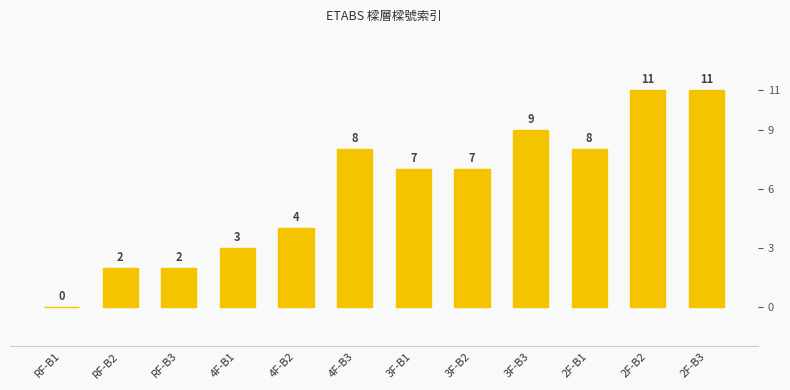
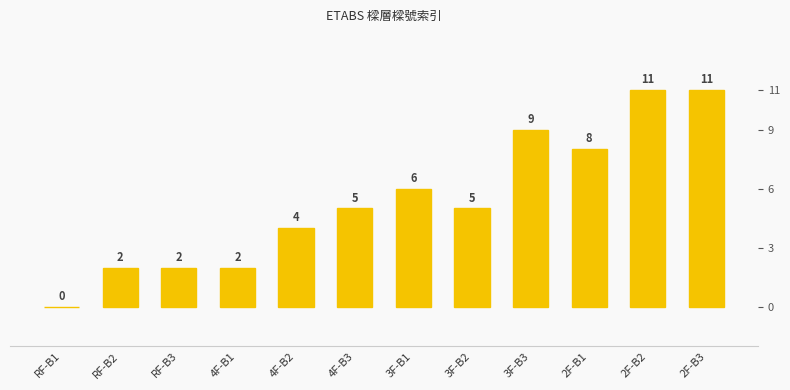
  {
    "RF-B1": 0,
    "RF-B2": 2,
    "RF-B3": 2,
-   "4F-B1": 3,
+   "4F-B1": 2,
    "4F-B2": 4,
-   "4F-B3": 8,
-   "3F-B1": 7,
-   "3F-B2": 7,
+   "4F-B3": 5,
+   "3F-B1": 6,
+   "3F-B2": 5,
    "3F-B3": 9,
    "2F-B1": 8,
    "2F-B2": 11,
    "2F-B3": 11
  }
